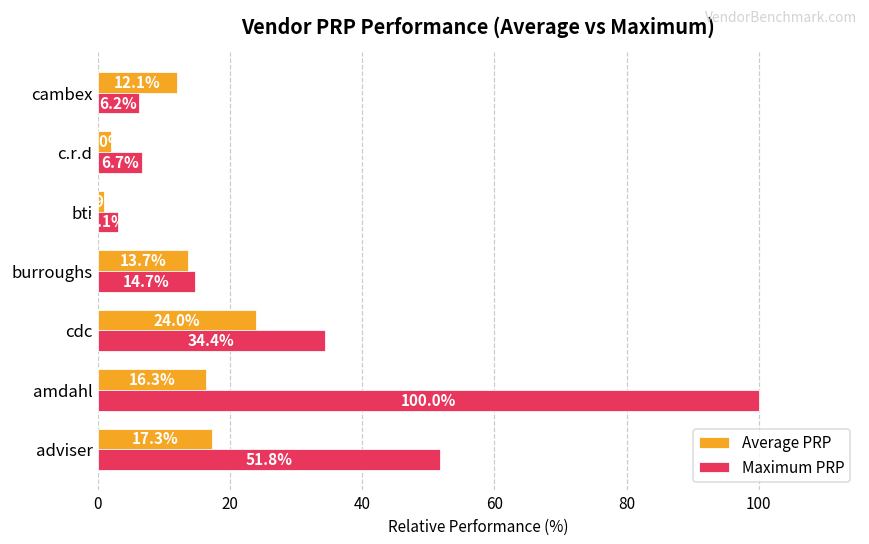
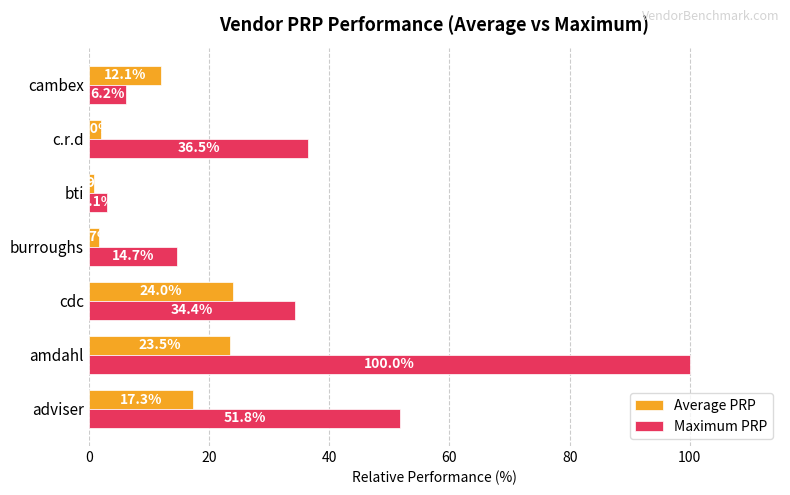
  {
    "Average PRP": {
      "cambex": "12.1%",
-     "burroughs": "14",
+     "burroughs": "2",
      "cdc": "24.0%",
-     "amdahl": "16.3%",
+     "amdahl": "23.5%",
      "adviser": "17.3%"
    },
    "Maximum PRP": {
      "cambex": "6.2%",
-     "c.r.d": "6.7%",
+     "c.r.d": "36.5%",
      "burroughs": "14.7%",
      "cdc": "34.4%",
      "amdahl": "100.0%",
      "adviser": "51.8%"
    }
  }
